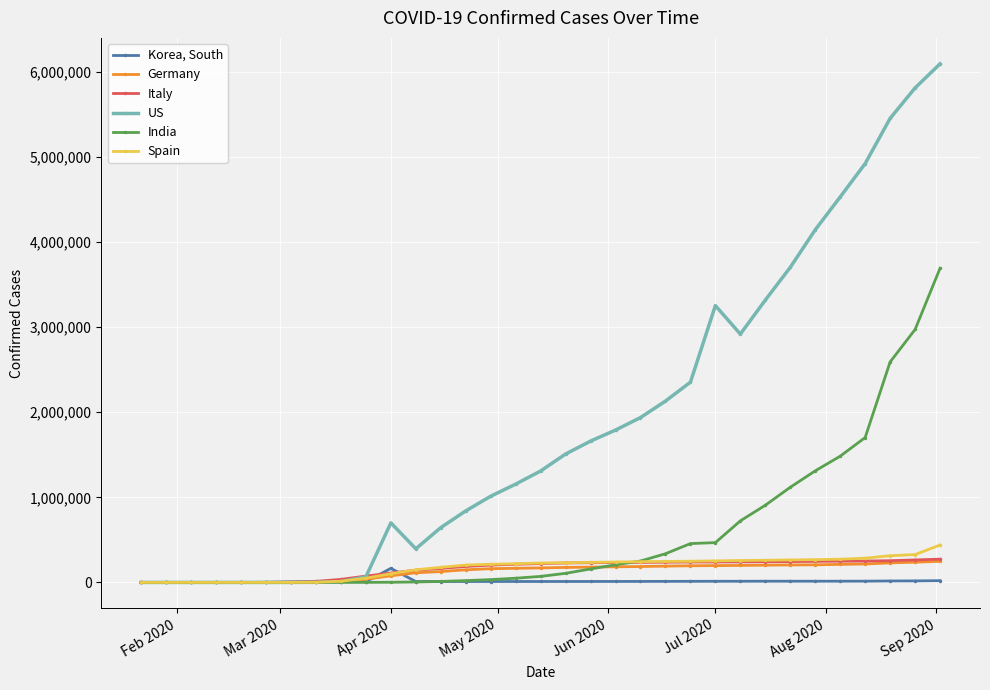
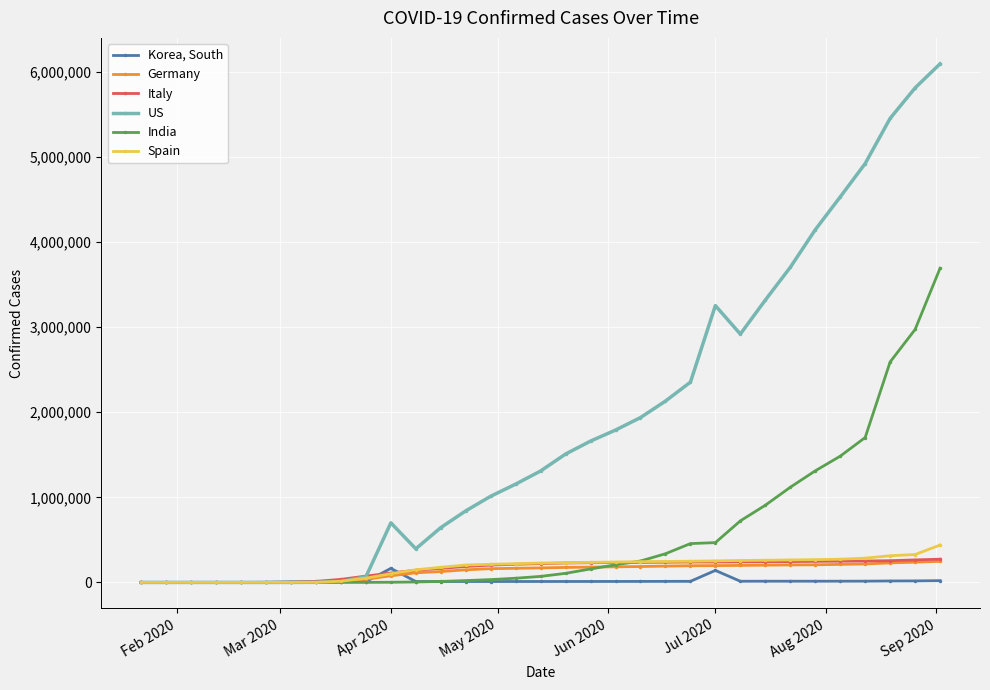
  {
    "Korea, South": {
      "Apr 2020": "200,000",
-     "Jul 2020": "0"
+     "Jul 2020": "100,000"
    },
    "Germany": {
      "Jul 2020": "200,000"
    },
    "US": {
      "Apr 2020": "700,000",
      "Jul 2020": "3,300,000"
    },
    "India": {
      "Apr 2020": "0",
      "Jul 2020": "500,000"
    }
  }
